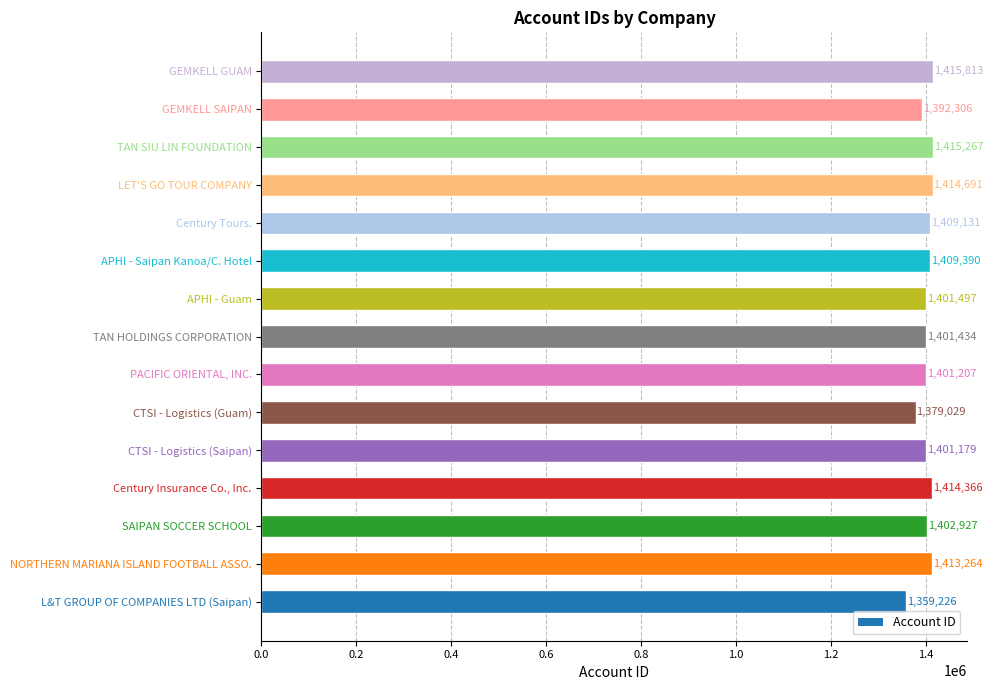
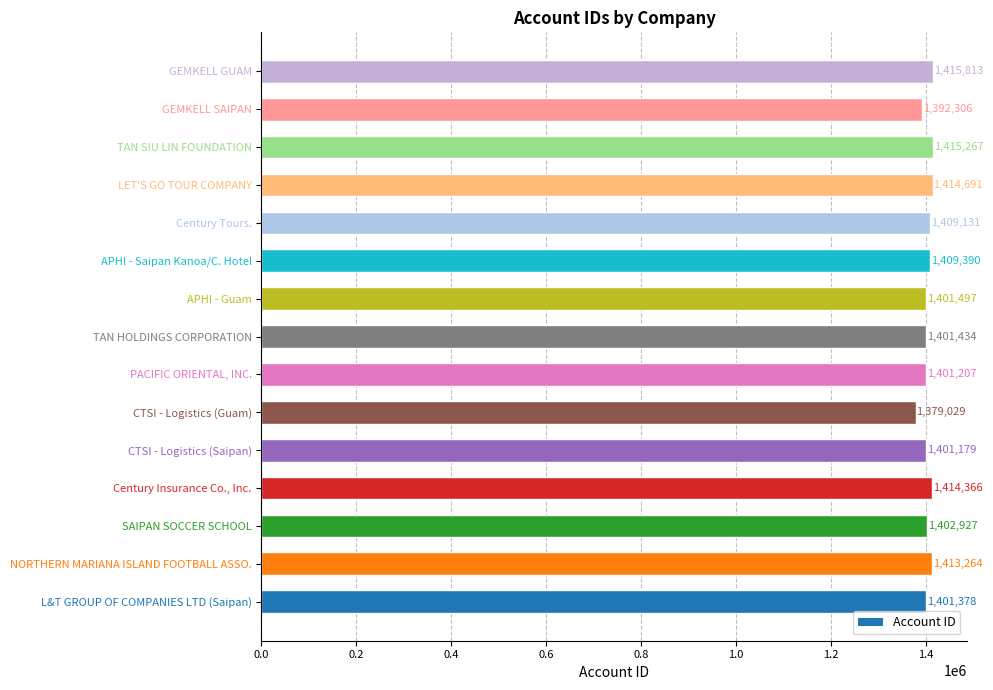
  {
    "GEMKELL GUAM": "1,415,813",
    "GEMKELL SAIPAN": "1,392,306",
    "TAN SIU LIN FOUNDATION": "1,415,267",
    "LET'S GO TOUR COMPANY": "1,414,691",
    "Century Tours.": "1,409,131",
    "APHI - Saipan Kanoa/C. Hotel": "1,409,390",
    "APHI - Guam": "1,401,497",
    "TAN HOLDINGS CORPORATION": "1,401,434",
    "PACIFIC ORIENTAL, INC.": "1,401,207",
    "CTSI - Logistics (Guam)": "1,379,029",
    "CTSI - Logistics (Saipan)": "1,401,179",
    "Century Insurance Co., Inc.": "1,414,366",
    "SAIPAN SOCCER SCHOOL": "1,402,927",
    "NORTHERN MARIANA ISLAND FOOTBALL ASSO.": "1,413,264",
-   "L&T GROUP OF COMPANIES LTD (Saipan)": "1,359,226"
+   "L&T GROUP OF COMPANIES LTD (Saipan)": "1,401,378"
  }
